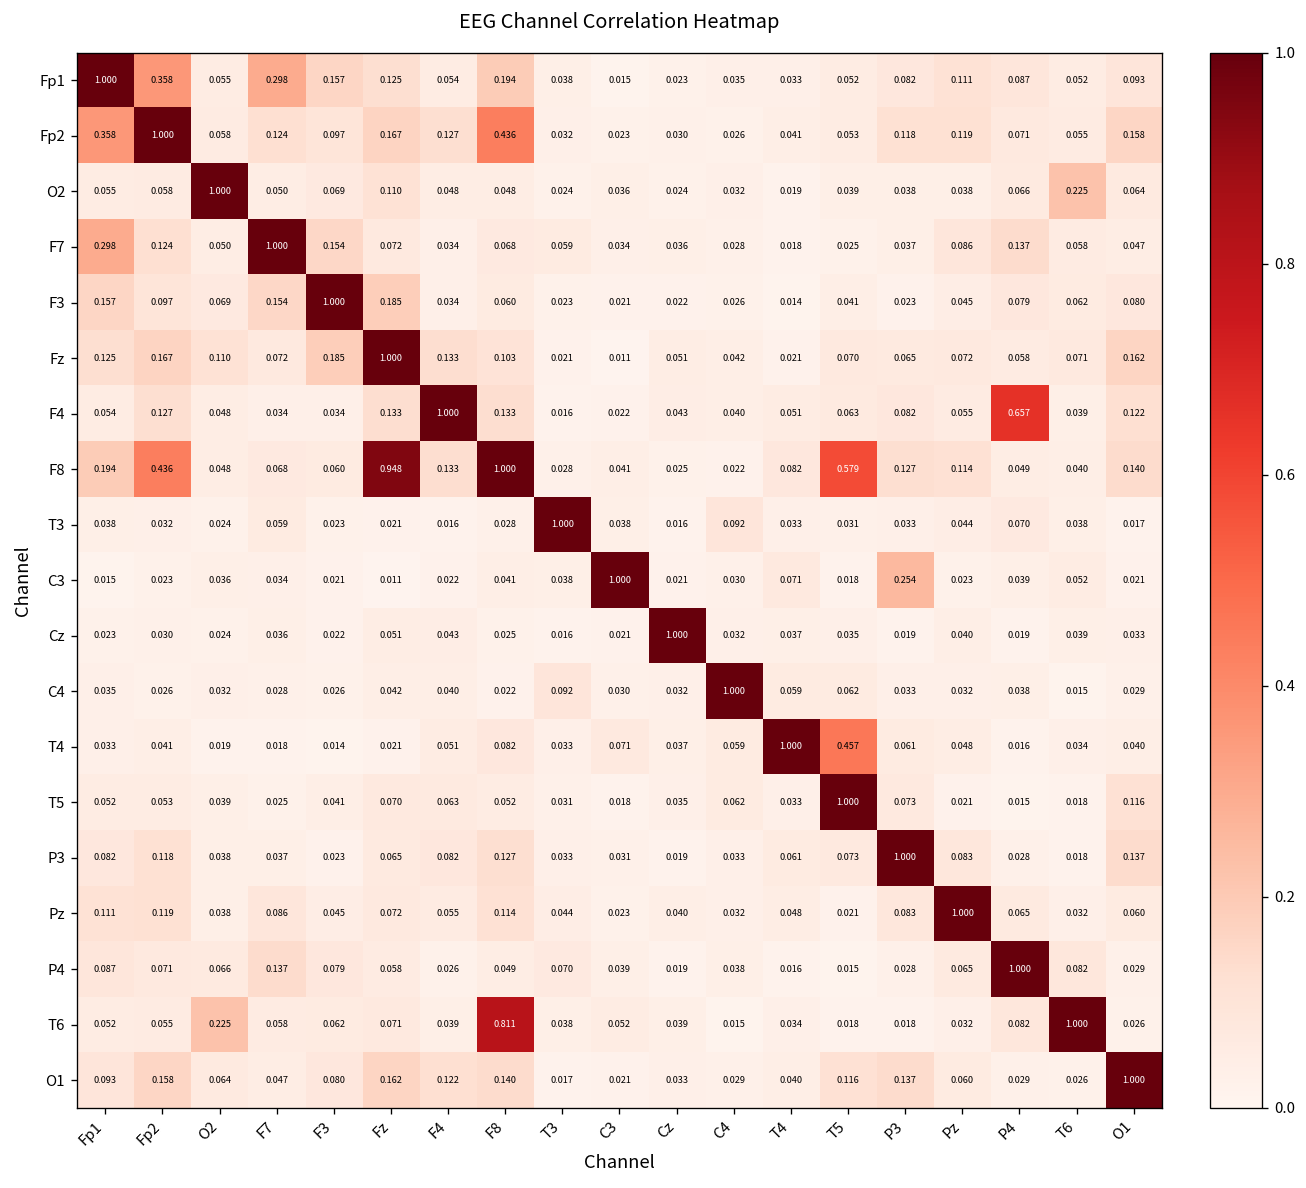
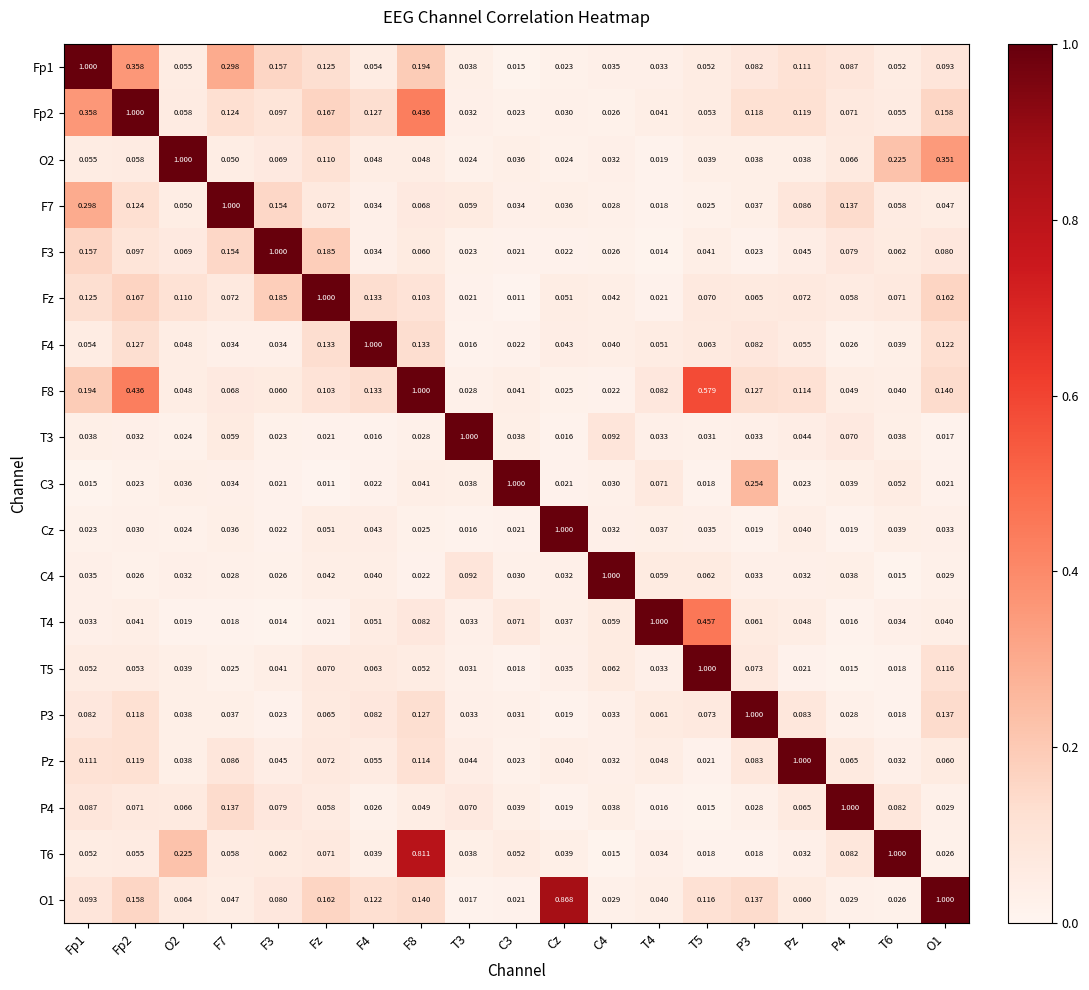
  {
    "O2": {
      "Fp1": 0.055,
      "Fp2": 0.058,
      "O2": 1.000,
      "F7": 0.050,
      "F3": 0.069,
      "Fz": 0.110,
      "F4": 0.048,
      "F8": 0.048,
      "T3": 0.024,
      "C3": 0.036,
      "Cz": 0.024,
      "C4": 0.032,
      "T4": 0.019,
      "T5": 0.039,
      "P3": 0.038,
      "Pz": 0.038,
      "P4": 0.066,
      "T6": 0.225,
-     "O1": 0.064
+     "O1": 0.351
    },
    "F4": {
      "Fp1": 0.054,
      "Fp2": 0.127,
      "O2": 0.048,
      "F7": 0.034,
      "F3": 0.034,
      "Fz": 0.133,
      "F4": 1.000,
      "F8": 0.133,
      "T3": 0.016,
      "C3": 0.022,
      "Cz": 0.043,
      "C4": 0.040,
      "T4": 0.051,
      "T5": 0.063,
      "P3": 0.082,
      "Pz": 0.055,
-     "P4": 0.657,
+     "P4": 0.026,
      "T6": 0.039,
      "O1": 0.122
    },
    "F8": {
      "Fp1": 0.194,
      "Fp2": 0.436,
      "O2": 0.048,
      "F7": 0.068,
      "F3": 0.060,
-     "Fz": 0.948,
+     "Fz": 0.103,
      "F4": 0.133,
      "F8": 1.000,
      "T3": 0.028,
      "C3": 0.041,
      "Cz": 0.025,
      "C4": 0.022,
      "T4": 0.082,
      "T5": 0.579,
      "P3": 0.127,
      "Pz": 0.114,
      "P4": 0.049,
      "T6": 0.040,
      "O1": 0.140
    },
    "O1": {
      "Fp1": 0.093,
      "Fp2": 0.158,
      "O2": 0.064,
      "F7": 0.047,
      "F3": 0.080,
      "Fz": 0.162,
      "F4": 0.122,
      "F8": 0.140,
      "T3": 0.017,
      "C3": 0.021,
-     "Cz": 0.033,
+     "Cz": 0.868,
      "C4": 0.029,
      "T4": 0.040,
      "T5": 0.116,
      "P3": 0.137,
      "Pz": 0.060,
      "P4": 0.029,
      "T6": 0.026,
      "O1": 1.000
    }
  }
